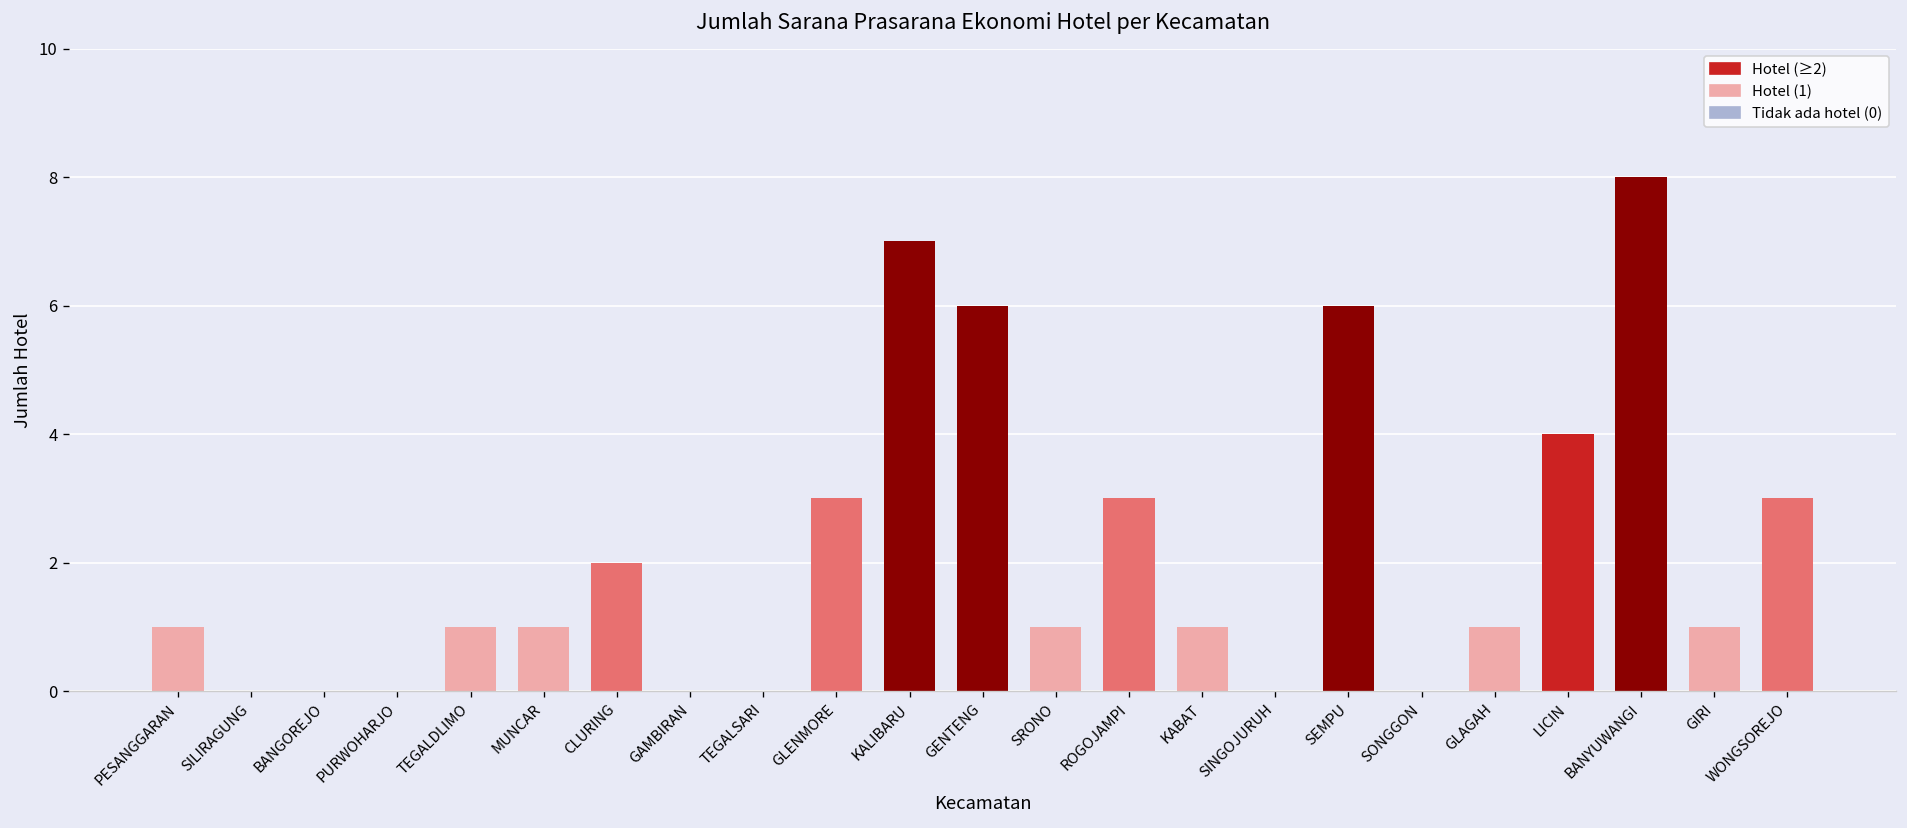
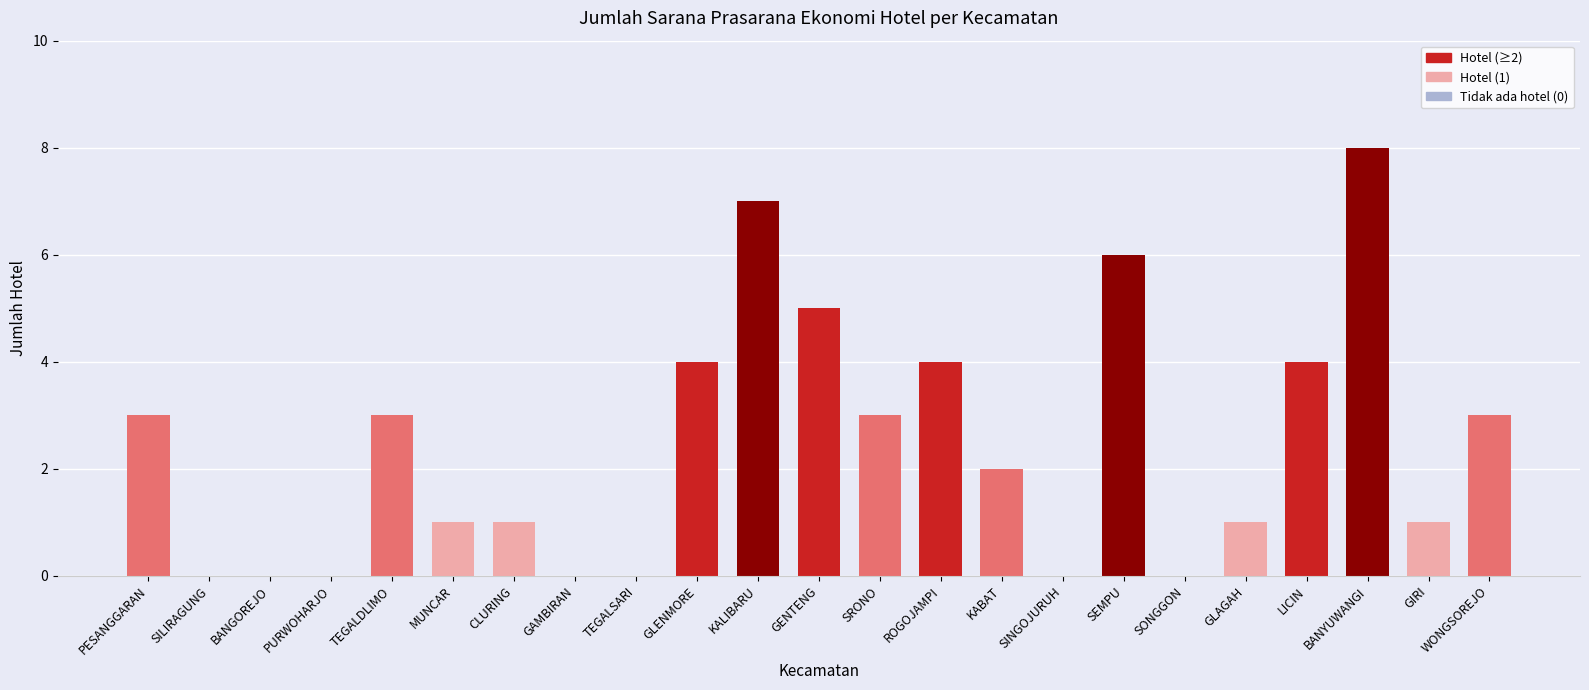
  {
-   "PESANGGARAN": 1,
+   "PESANGGARAN": 3,
    "SILIRAGUNG": 0,
    "BANGOREJO": 0,
    "PURWOHARJO": 0,
-   "TEGALDLIMO": 1,
+   "TEGALDLIMO": 3,
    "MUNCAR": 1,
-   "CLURING": 2,
+   "CLURING": 1,
    "GAMBIRAN": 0,
    "TEGALSARI": 0,
-   "GLENMORE": 3,
+   "GLENMORE": 4,
    "KALIBARU": 7,
-   "GENTENG": 6,
-   "SRONO": 1,
-   "ROGOJAMPI": 3,
-   "KABAT": 1,
+   "GENTENG": 5,
+   "SRONO": 3,
+   "ROGOJAMPI": 4,
+   "KABAT": 2,
    "SINGOJURUH": 0,
    "SEMPU": 6,
    "SONGGON": 0,
    "GLAGAH": 1,
    "LICIN": 4,
    "BANYUWANGI": 8,
    "GIRI": 1,
    "WONGSOREJO": 3
  }
